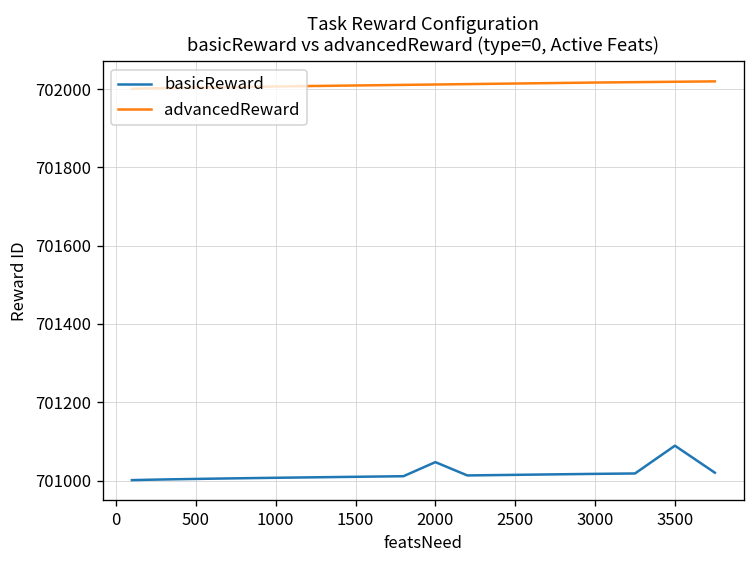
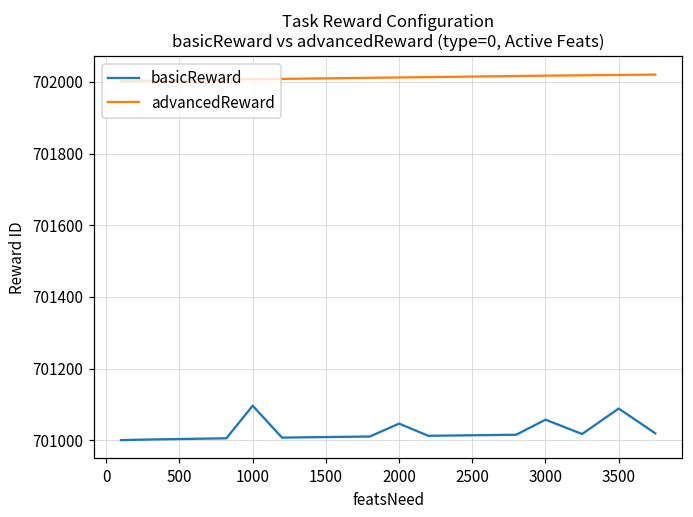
  {
    "basicReward": {
-     "1000": 701010,
+     "1000": 701100,
      "2000": 701050,
-     "3000": 701020,
+     "3000": 701060,
      "3500": 701090
    },
    "advancedReward": {
      "2000": 702010,
      "3000": 702020,
      "3500": 702020
    }
  }
